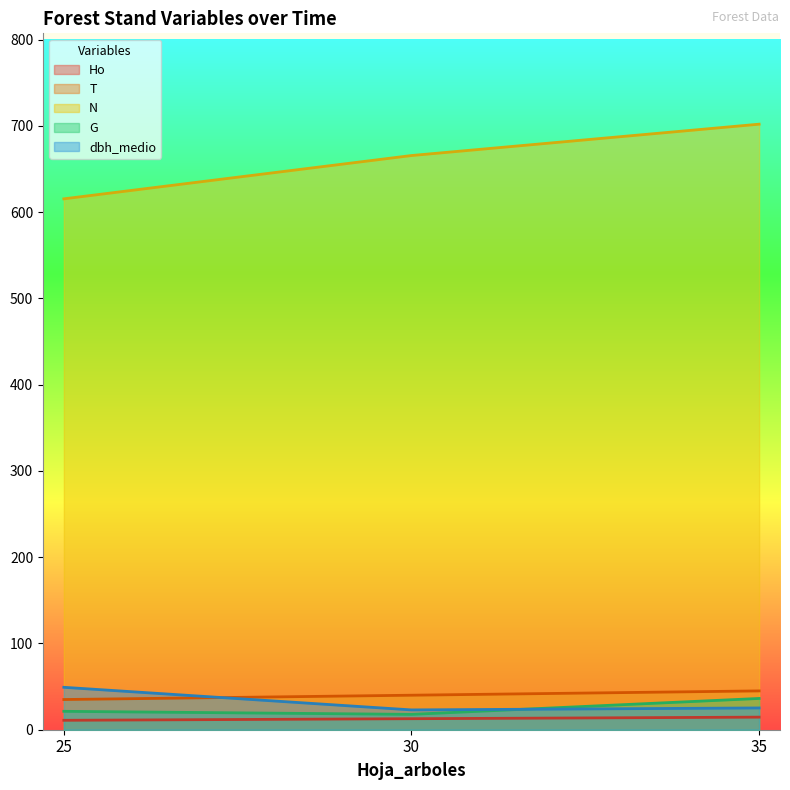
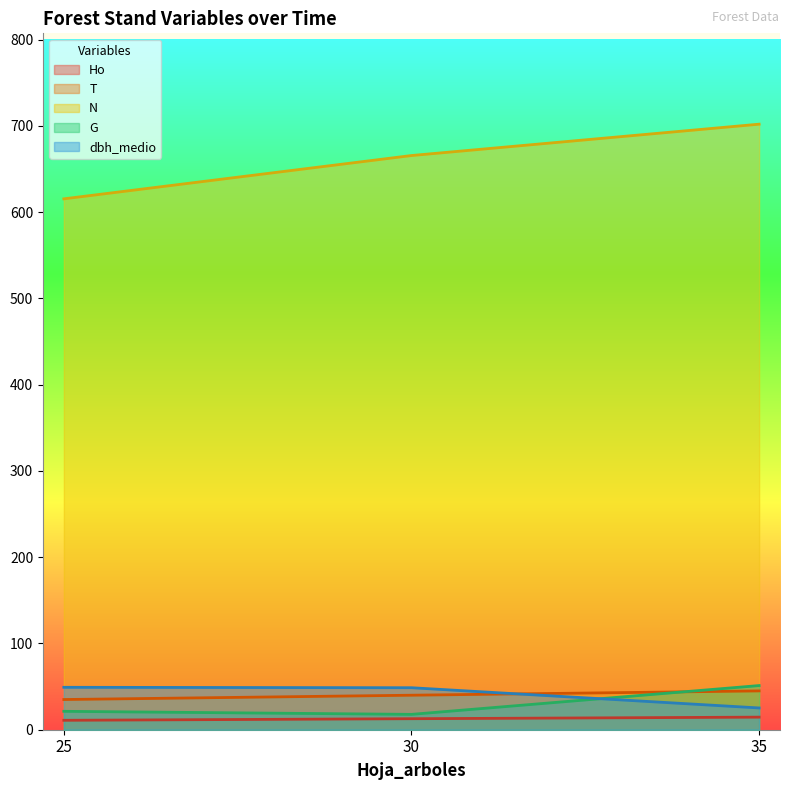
  {
    "G": {
      "25": 20,
      "30": 20,
-     "35": 40
+     "35": 50
    },
    "dbh_medio": {
      "25": 50,
-     "30": 20,
+     "30": 50,
      "35": 30
    }
  }
